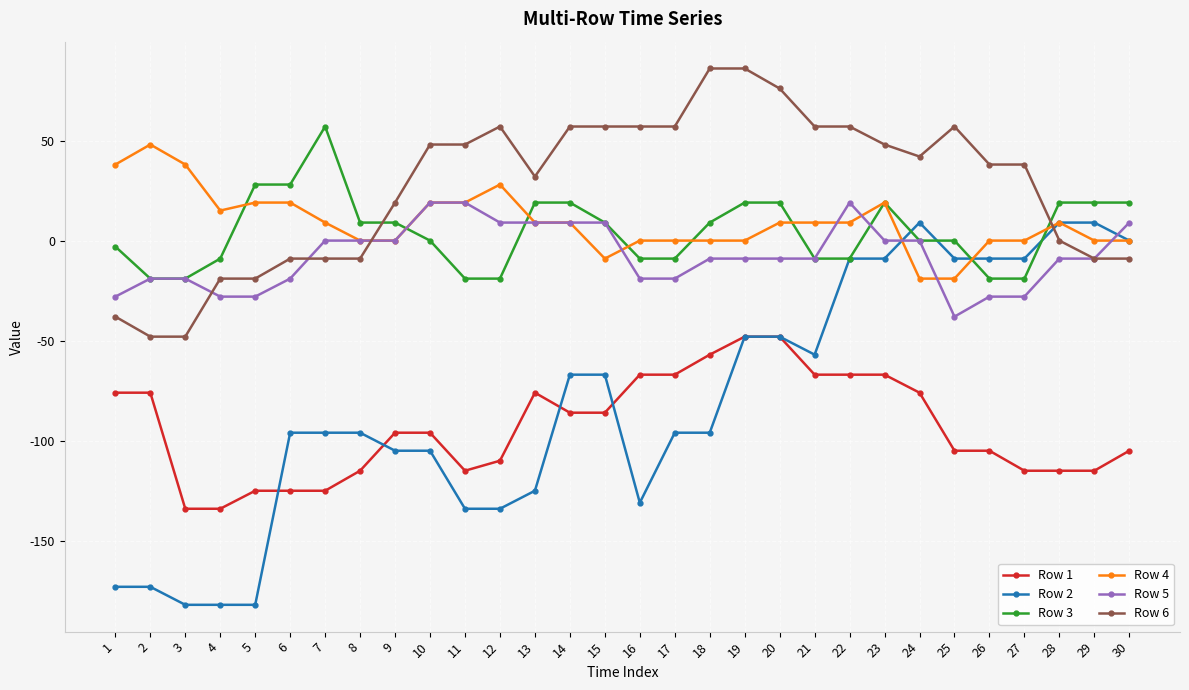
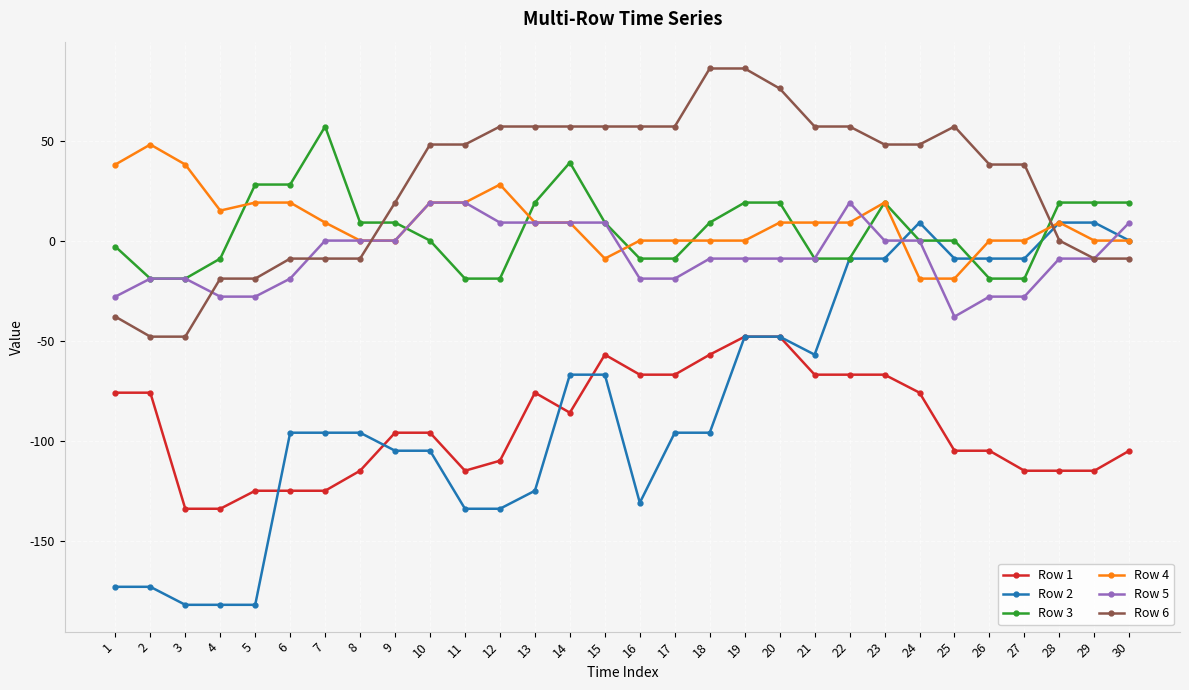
  {
    "Row 1": {
      "1": -76,
      "2": -76,
      "3": -134,
      "4": -134,
      "5": -125,
      "6": -125,
      "7": -125,
      "8": -115,
      "9": -96,
      "10": -96,
      "11": -115,
      "12": -110,
      "13": -76,
      "14": -86,
-     "15": -86,
+     "15": -57,
      "16": -67,
      "17": -67,
      "18": -57,
      "21": -67,
      "22": -67,
      "23": -67,
      "24": -76,
      "25": -105,
      "26": -105,
      "27": -115,
      "28": -115,
      "29": -115,
      "30": -105
    },
    "Row 2": {
      "1": -173,
      "2": -173,
      "3": -182,
      "4": -182,
      "5": -182,
      "6": -96,
      "7": -96,
      "8": -96,
      "9": -105,
      "10": -105,
      "11": -134,
      "12": -134,
      "13": -125,
      "14": -67,
      "15": -67,
      "16": -131,
      "17": -96,
      "18": -96,
      "21": -57,
      "23": -9,
      "24": 9,
      "25": -9,
      "26": -9,
      "27": -9,
      "29": 9
    },
    "Row 3": {
      "1": -3,
      "4": -9,
      "5": 28,
      "6": 28,
      "7": 57,
      "8": 9,
      "9": 9,
      "10": 0,
      "11": -19,
      "12": -19,
      "13": 19,
-     "14": 19,
+     "14": 39,
      "16": -9,
      "17": -9,
      "18": 9,
      "19": 19,
      "20": 19,
      "25": 0,
      "26": -19,
      "27": -19,
      "28": 19,
      "29": 19,
      "30": 19
    },
    "Row 4": {
      "1": 38,
      "2": 48,
      "3": 38,
      "4": 15,
      "5": 19,
      "6": 19,
      "7": 9,
      "12": 28,
      "15": -9,
      "16": 0,
      "17": 0,
      "18": 0,
      "19": 0,
      "20": 9,
      "21": 9,
      "22": 9,
      "24": -19,
      "25": -19,
      "26": 0,
      "27": 0,
      "29": 0
    },
    "Row 5": {
      "1": -28,
      "4": -28,
      "5": -28,
      "6": -19,
      "7": 0,
      "12": 9,
      "16": -19,
      "17": -19,
      "18": -9,
      "19": -9,
      "20": -9,
      "22": 19,
      "23": 0,
      "25": -38,
      "26": -28,
      "27": -28,
      "28": -9,
      "30": 9
    },
    "Row 6": {
      "1": -38,
      "2": -48,
      "3": -48,
      "4": -19,
      "5": -19,
      "6": -9,
      "7": -9,
      "8": -9,
      "9": 19,
      "10": 48,
      "11": 48,
      "12": 57,
-     "13": 32,
+     "13": 57,
      "14": 57,
      "15": 57,
      "16": 57,
      "17": 57,
      "18": 86,
      "19": 86,
      "20": 76,
      "21": 57,
      "22": 57,
      "23": 48,
-     "24": 42,
+     "24": 48,
      "25": 57,
      "26": 38,
      "27": 38,
      "28": 0,
      "30": -9
    }
  }
